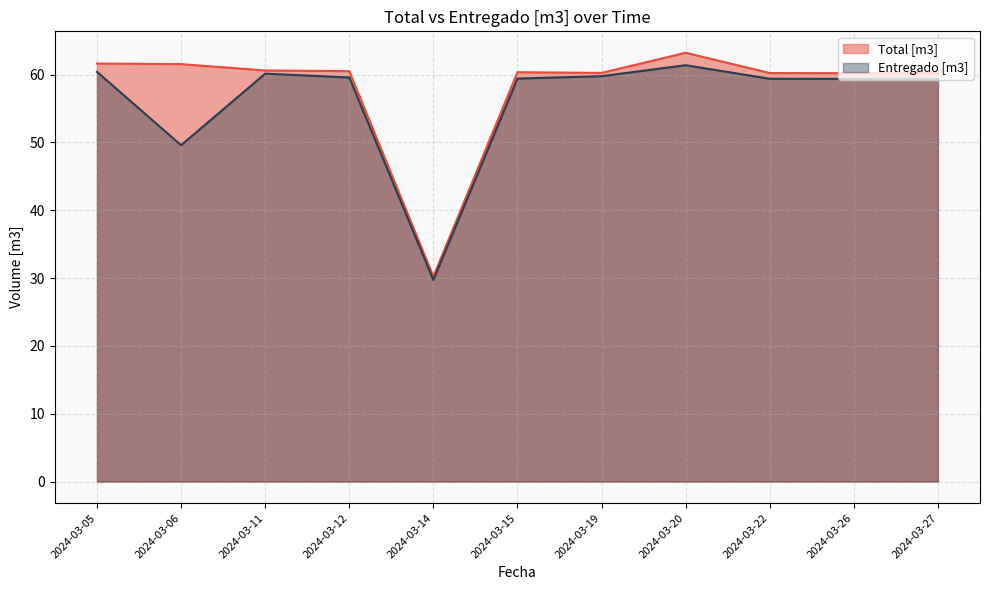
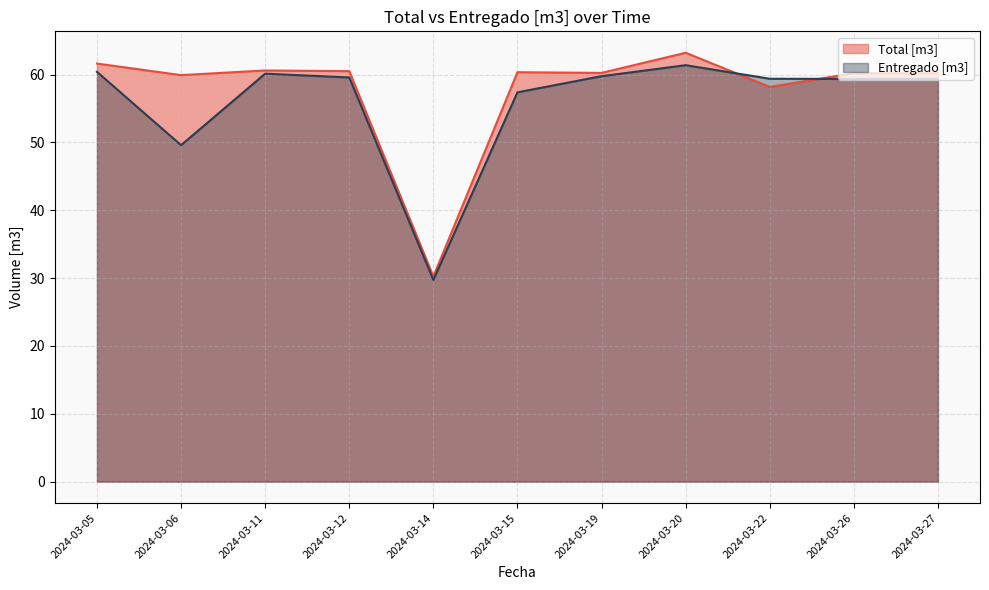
  {
    "Total [m3]": {
      "2024-03-05": 62,
-     "2024-03-06": 62,
+     "2024-03-06": 60,
      "2024-03-11": 61,
      "2024-03-12": 61,
      "2024-03-14": 30,
      "2024-03-15": 60,
      "2024-03-19": 60,
      "2024-03-20": 63,
-     "2024-03-22": 60
+     "2024-03-22": 58
    },
    "Entregado [m3]": {
      "2024-03-05": 60,
      "2024-03-06": 50,
      "2024-03-11": 60,
      "2024-03-12": 60,
      "2024-03-14": 30,
-     "2024-03-15": 59,
+     "2024-03-15": 57,
      "2024-03-19": 60,
      "2024-03-20": 61,
      "2024-03-22": 59
    }
  }
